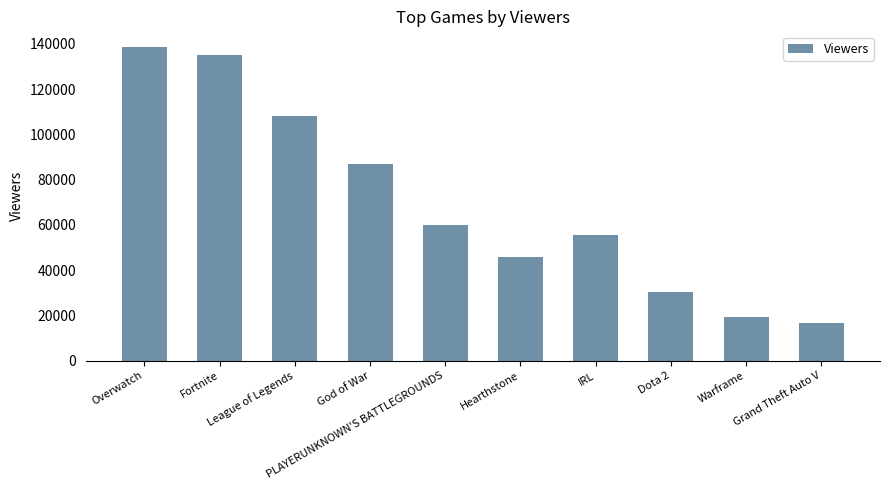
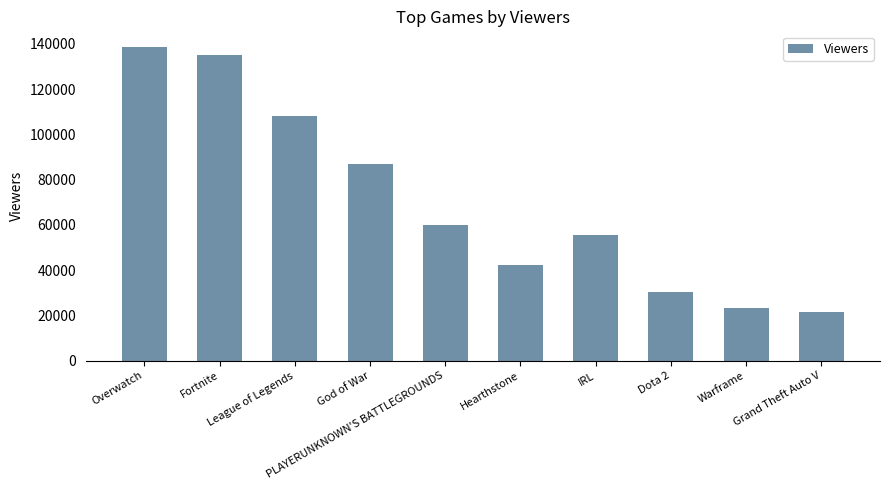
  {
    "Overwatch": 139000,
    "Fortnite": 135000,
    "League of Legends": 108000,
    "God of War": 87000,
    "PLAYERUNKNOWN'S BATTLEGROUNDS": 60000,
-   "Hearthstone": 46000,
+   "Hearthstone": 42000,
    "IRL": 56000,
    "Dota 2": 30000,
-   "Warframe": 19000,
-   "Grand Theft Auto V": 17000
+   "Warframe": 23000,
+   "Grand Theft Auto V": 21000
  }
